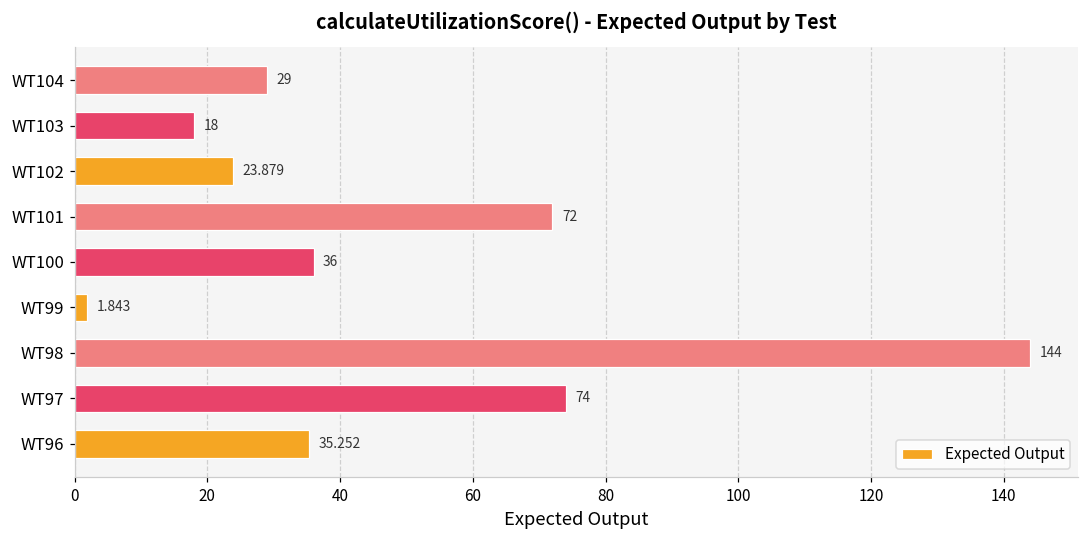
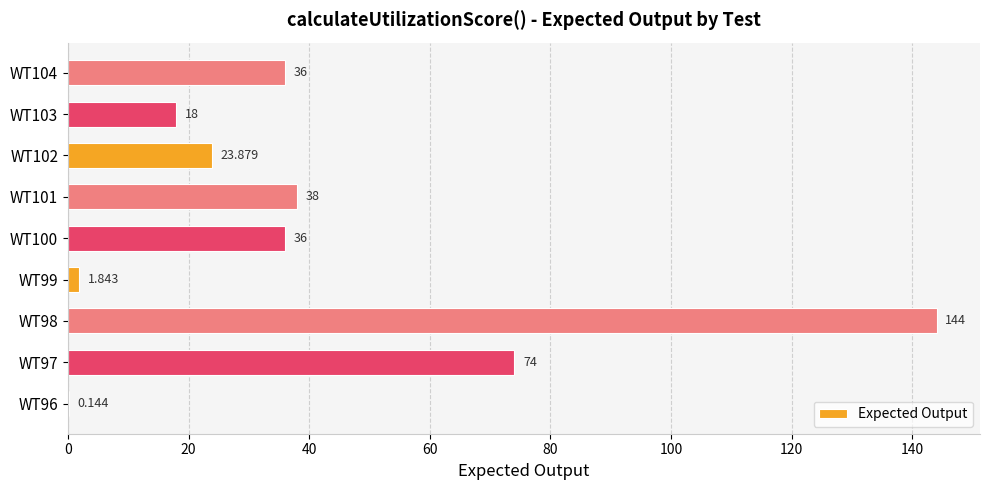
  {
-   "WT104": 29,
+   "WT104": 36,
    "WT103": 18,
    "WT102": 23.879,
-   "WT101": 72,
+   "WT101": 38,
    "WT100": 36,
    "WT99": 1.843,
    "WT98": 144,
    "WT97": 74,
-   "WT96": 35.252
+   "WT96": 0.144
  }
